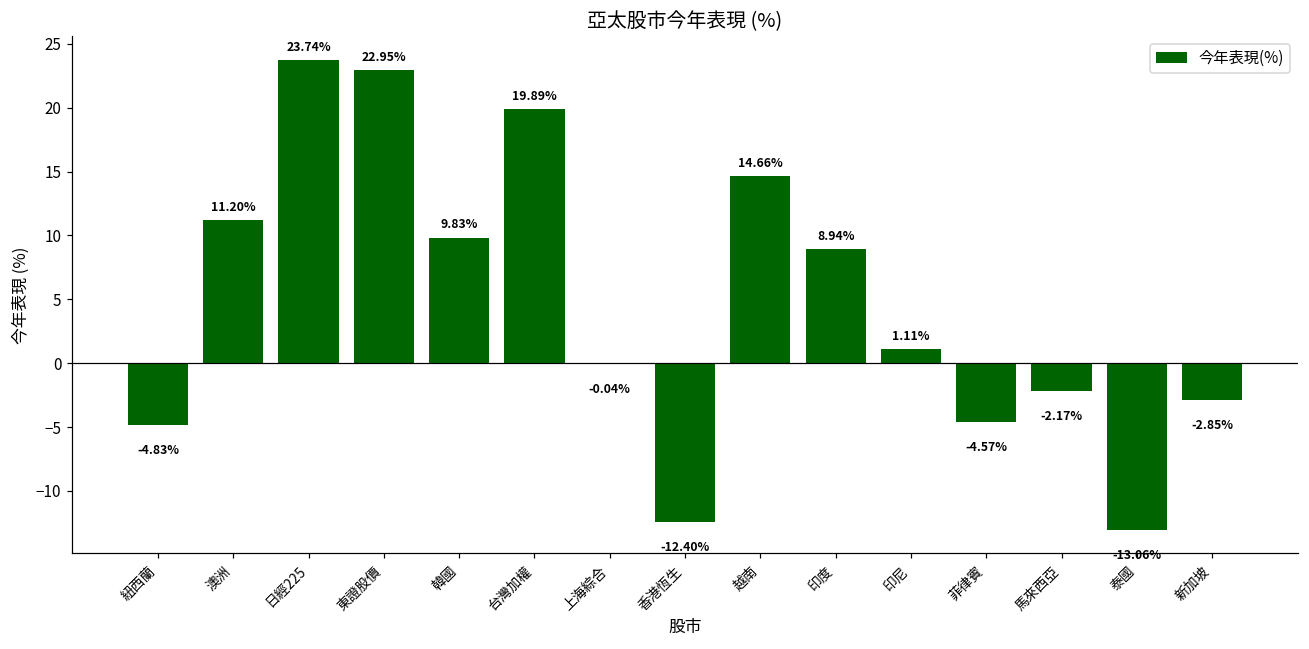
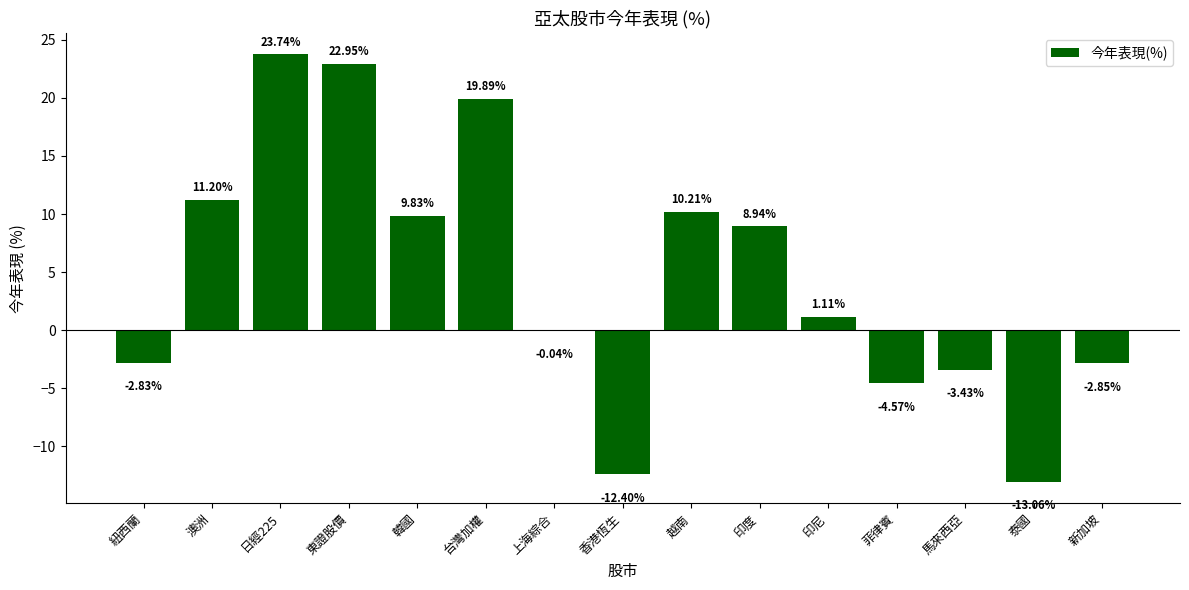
  {
-   "紐西蘭": "-4.83%",
+   "紐西蘭": "-2.83%",
    "澳洲": "11.20%",
    "日經225": "23.74%",
    "東證股價": "22.95%",
    "韓國": "9.83%",
    "台灣加權": "19.89%",
    "上海綜合": "-0.04%",
    "香港恆生": "-12.40%",
-   "越南": "14.66%",
+   "越南": "10.21%",
    "印度": "8.94%",
    "印尼": "1.11%",
    "菲律賓": "-4.57%",
-   "馬來西亞": "-2.17%",
+   "馬來西亞": "-3.43%",
    "泰國": "-13.06%",
    "新加坡": "-2.85%"
  }
